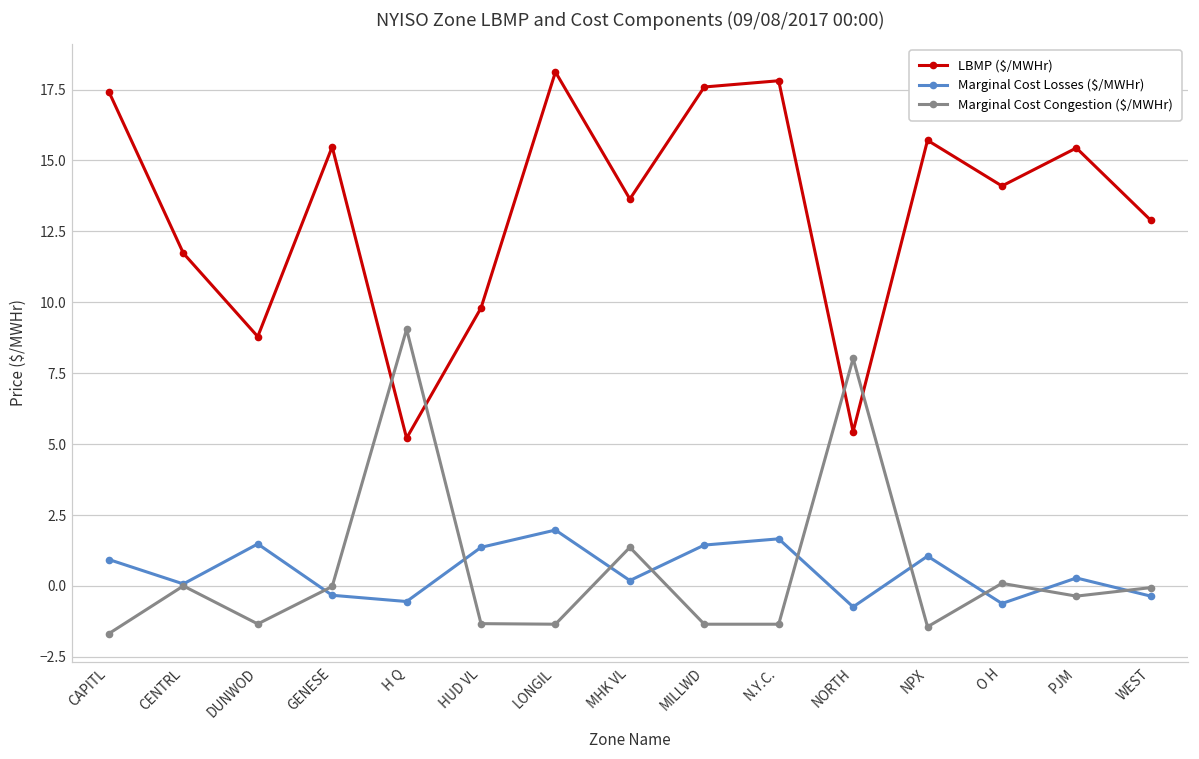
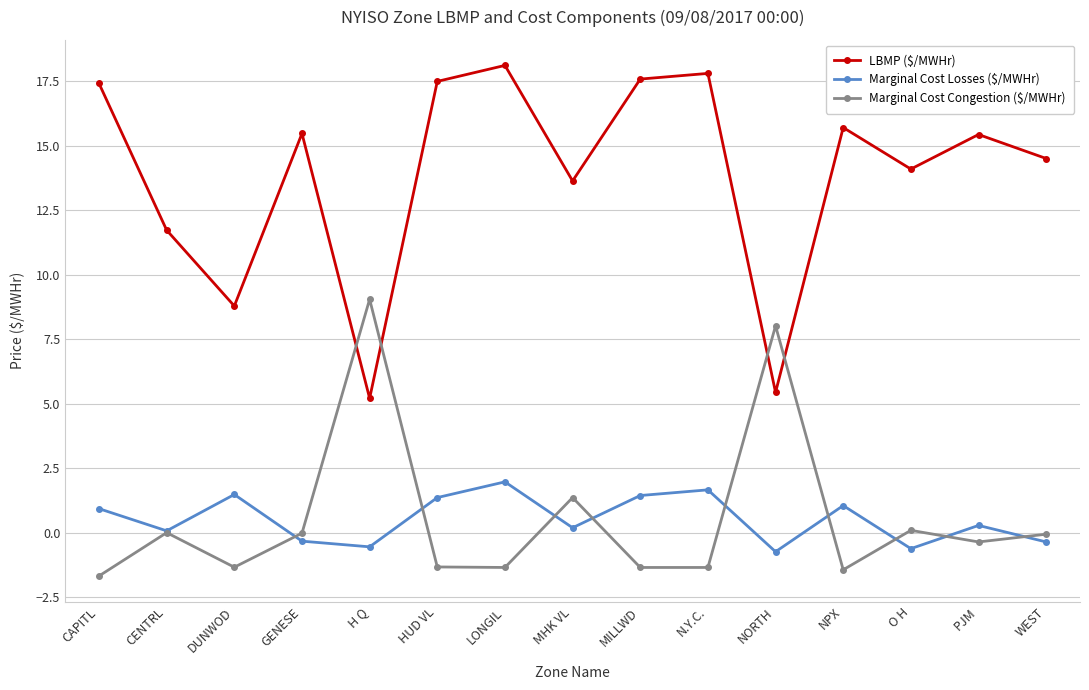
  {
    "LBMP ($/MWHr)": {
      "CAPITL": 17.4,
      "CENTRL": 11.7,
      "DUNWOD": 8.8,
      "GENESE": 15.5,
      "H Q": 5.2,
-     "HUD VL": 9.8,
+     "HUD VL": 17.5,
      "LONGIL": 18.1,
      "MHK VL": 13.6,
      "MILLWD": 17.6,
      "N.Y.C.": 17.8,
      "NORTH": 5.4,
      "NPX": 15.7,
      "O H": 14.1,
      "PJM": 15.4,
-     "WEST": 12.9
+     "WEST": 14.5
    },
    "Marginal Cost Losses ($/MWHr)": {
      "CAPITL": 0.9,
      "DUNWOD": 1.5,
      "GENESE": -0.3,
      "H Q": -0.6,
      "HUD VL": 1.4,
      "LONGIL": 2.0,
      "MHK VL": 0.2,
      "MILLWD": 1.4,
      "N.Y.C.": 1.7,
      "NORTH": -0.7,
      "NPX": 1.1,
      "O H": -0.6,
      "PJM": 0.3,
      "WEST": -0.4
    },
    "Marginal Cost Congestion ($/MWHr)": {
      "CAPITL": -1.7,
      "DUNWOD": -1.3,
      "GENESE": 0.0,
      "H Q": 9.1,
      "HUD VL": -1.3,
      "LONGIL": -1.4,
      "MHK VL": 1.4,
      "MILLWD": -1.4,
      "N.Y.C.": -1.4,
      "NORTH": 8.0,
      "NPX": -1.4,
      "O H": 0.1,
      "PJM": -0.4,
      "WEST": -0.1
    }
  }
